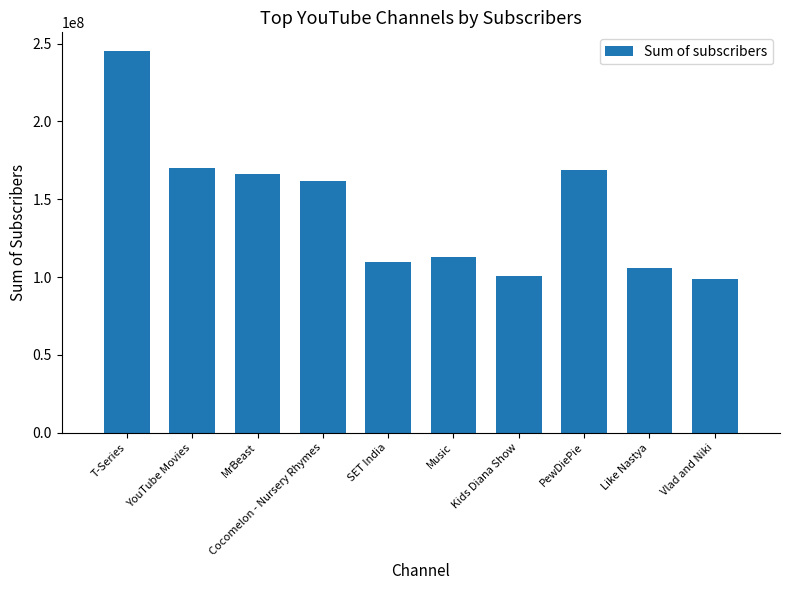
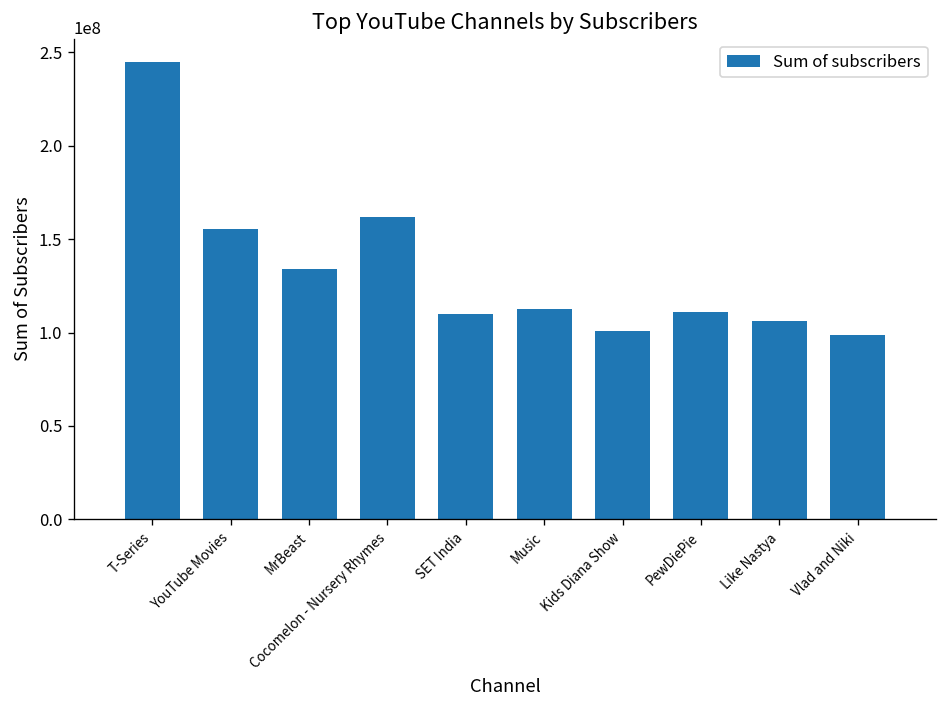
  {
    "T-Series": 245000000,
-   "YouTube Movies": 170000000,
-   "MrBeast": 166000000,
+   "YouTube Movies": 155000000,
+   "MrBeast": 134000000,
    "Cocomelon - Nursery Rhymes": 162000000,
    "SET India": 110000000,
    "Music": 113000000,
    "Kids Diana Show": 101000000,
-   "PewDiePie": 169000000,
+   "PewDiePie": 111000000,
    "Like Nastya": 106000000,
    "Vlad and Niki": 99000000
  }
